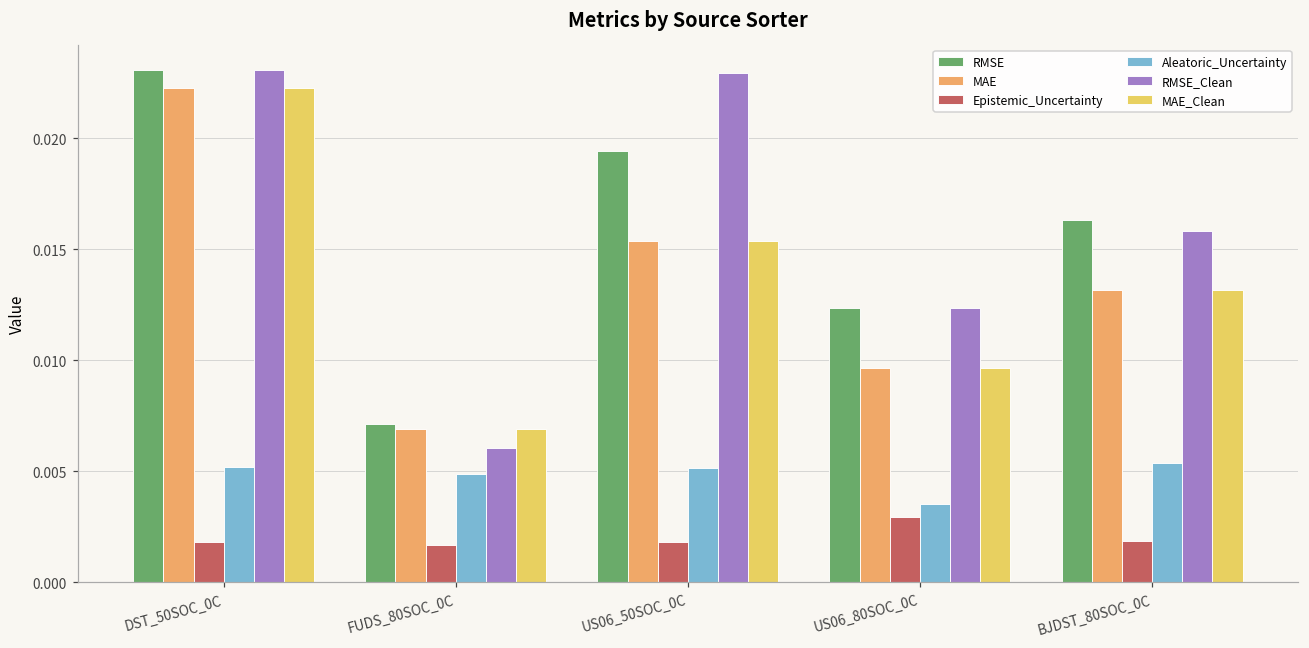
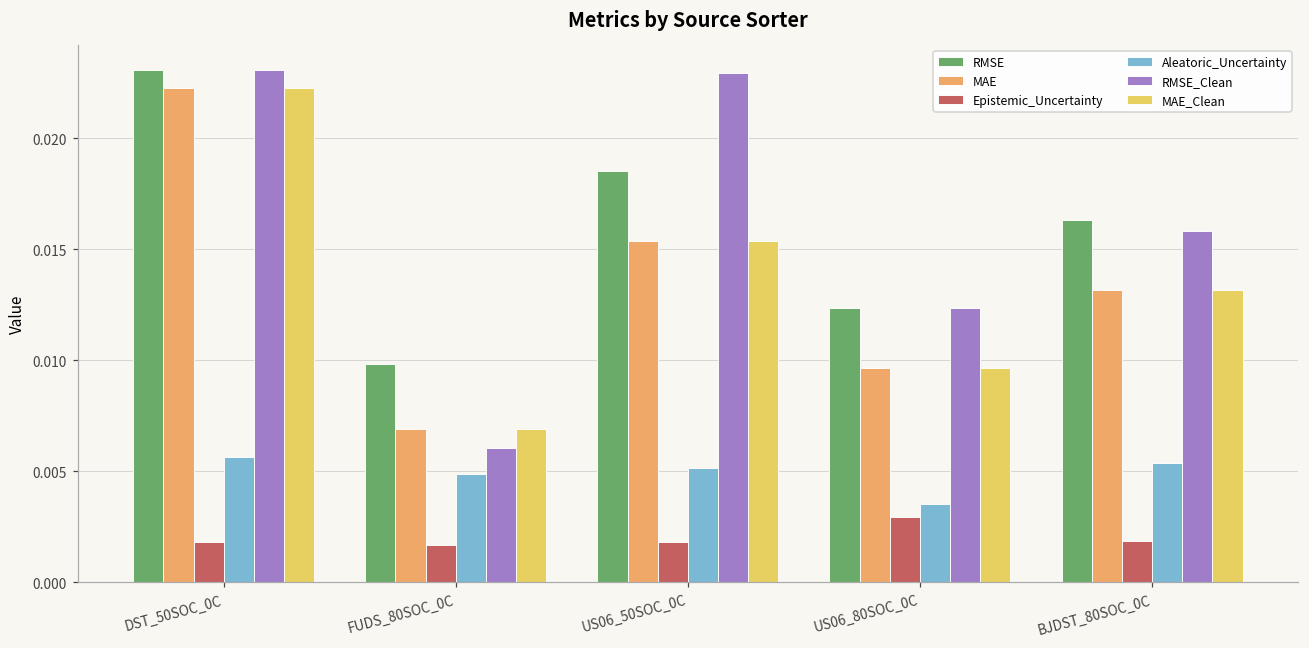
  {
    "RMSE": {
      "DST_50SOC_0C": 0.0231,
-     "FUDS_80SOC_0C": 0.0071,
-     "US06_50SOC_0C": 0.0194,
+     "FUDS_80SOC_0C": 0.0098,
+     "US06_50SOC_0C": 0.0185,
      "US06_80SOC_0C": 0.0123,
      "BJDST_80SOC_0C": 0.0163
    },
    "Epistemic_Uncertainty": {
      "DST_50SOC_0C": 0.0018,
      "FUDS_80SOC_0C": 0.0017,
      "US06_50SOC_0C": 0.0018,
      "US06_80SOC_0C": 0.0029,
      "BJDST_80SOC_0C": 0.0019
    },
    "Aleatoric_Uncertainty": {
-     "DST_50SOC_0C": 0.0052,
+     "DST_50SOC_0C": 0.0056,
      "FUDS_80SOC_0C": 0.0049,
      "US06_50SOC_0C": 0.0052,
      "US06_80SOC_0C": 0.0035,
      "BJDST_80SOC_0C": 0.0054
    },
    "RMSE_Clean": {
      "DST_50SOC_0C": 0.0231,
      "FUDS_80SOC_0C": 0.0061,
      "US06_50SOC_0C": 0.0230,
      "US06_80SOC_0C": 0.0123,
      "BJDST_80SOC_0C": 0.0158
    }
  }
